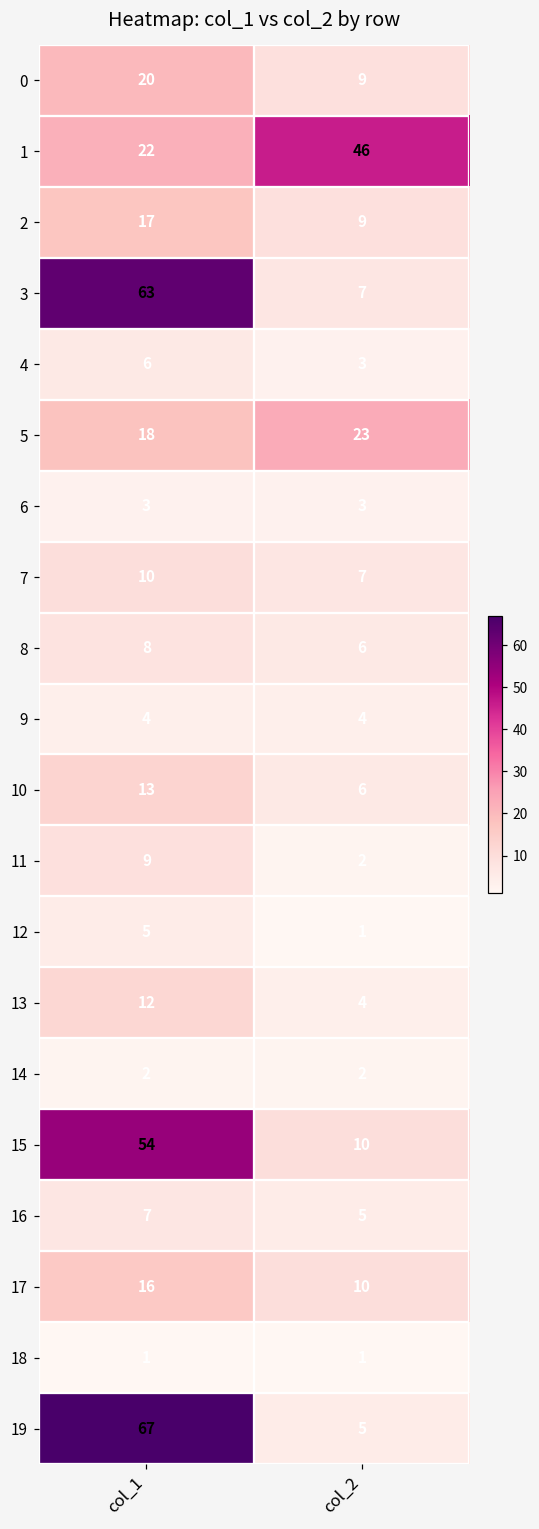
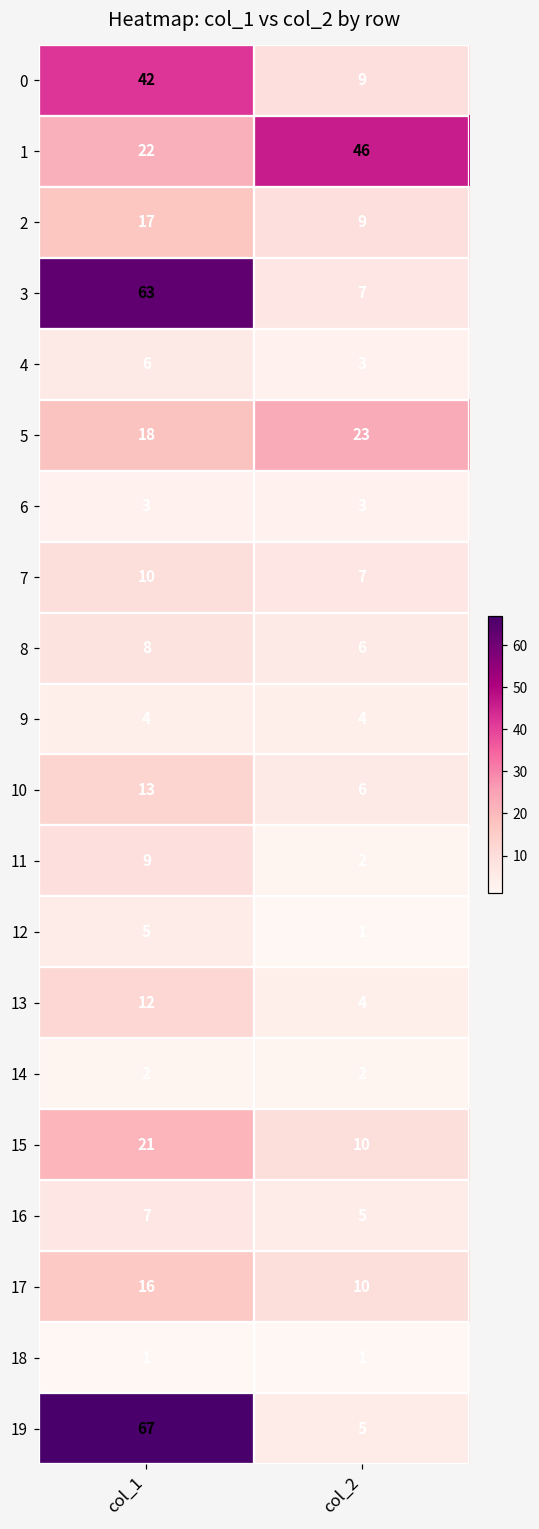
  {
    "0": {
-     "col_1": 20
+     "col_1": 42
    },
    "1": {
      "col_1": 22,
      "col_2": 46
    },
    "2": {
      "col_1": 17
    },
    "3": {
      "col_1": 63
    },
    "5": {
      "col_1": 18,
      "col_2": 23
    },
    "15": {
-     "col_1": 54
+     "col_1": 21
    },
    "17": {
      "col_1": 16
    },
    "19": {
      "col_1": 67
    }
  }
